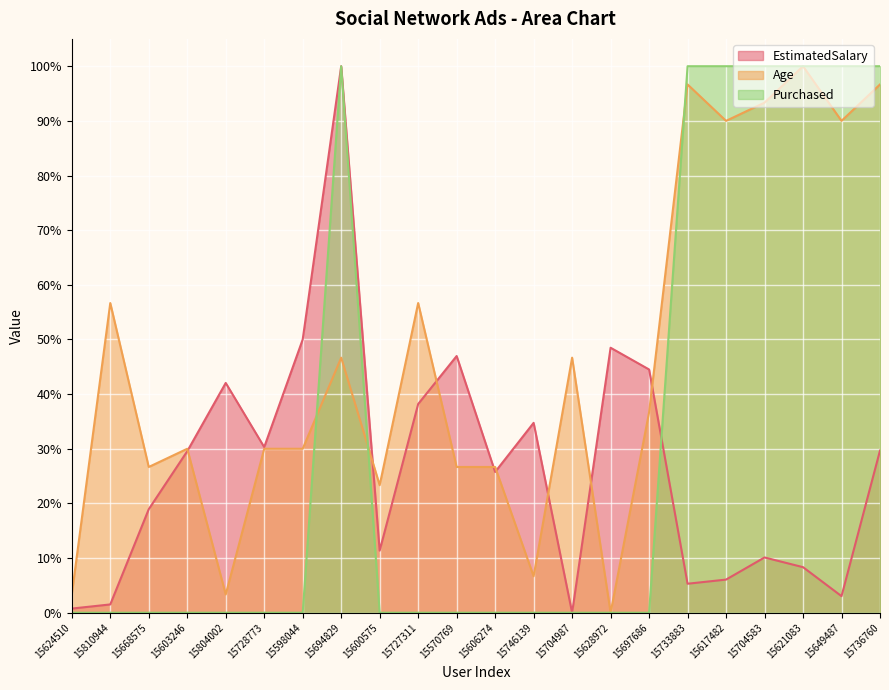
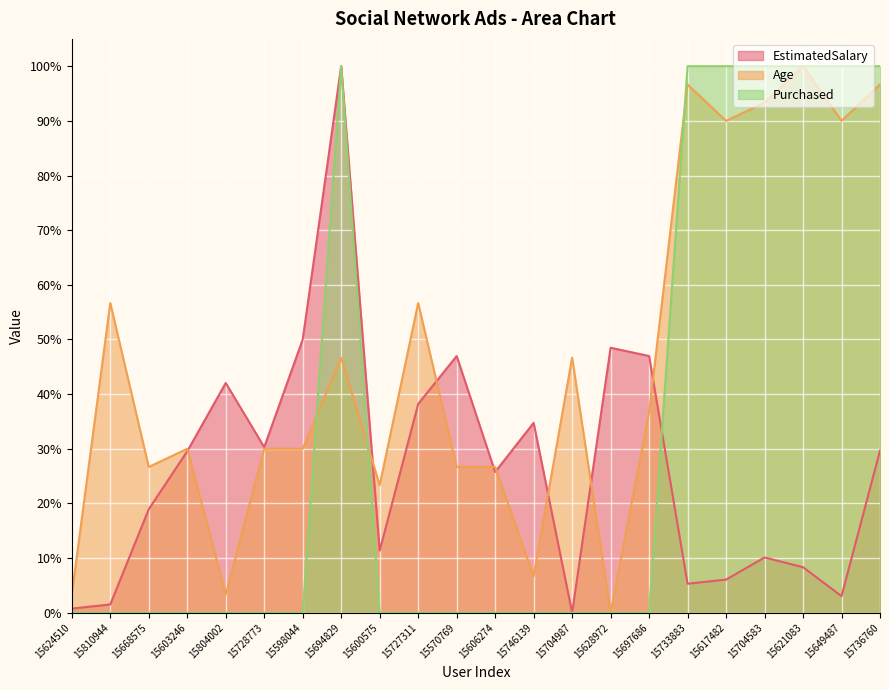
  {
    "EstimatedSalary": {
      "15624510": "1%",
      "15810944": "2%",
      "15668575": "19%",
      "15804002": "42%",
      "15598044": "50%",
      "15600575": "11%",
      "15727311": "38%",
      "15570769": "47%",
      "15606274": "26%",
      "15746139": "35%",
      "15628972": "48%",
-     "15697686": "45%",
+     "15697686": "47%",
      "15733883": "5%",
      "15617482": "6%",
      "15704583": "10%",
      "15621083": "8%",
      "15649487": "3%",
      "15736760": "30%"
    },
    "Age": {
      "15624510": "3%",
      "15810944": "57%",
      "15668575": "27%",
      "15804002": "3%",
      "15598044": "30%",
      "15694829": "47%",
      "15600575": "23%",
      "15727311": "57%",
      "15570769": "27%",
      "15606274": "27%",
      "15746139": "7%",
      "15704987": "47%",
      "15697686": "37%",
      "15733883": "97%",
      "15617482": "90%",
      "15649487": "90%",
      "15736760": "97%"
    },
    "Purchased": {
      "15624510": "0%",
      "15810944": "0%",
      "15668575": "0%",
      "15603246": "0%",
      "15804002": "0%",
      "15728773": "0%",
      "15598044": "0%",
      "15600575": "0%",
      "15727311": "0%",
      "15570769": "0%",
      "15606274": "0%",
      "15746139": "0%",
      "15697686": "0%",
      "15733883": "100%",
      "15617482": "100%",
      "15736760": "100%"
    }
  }
